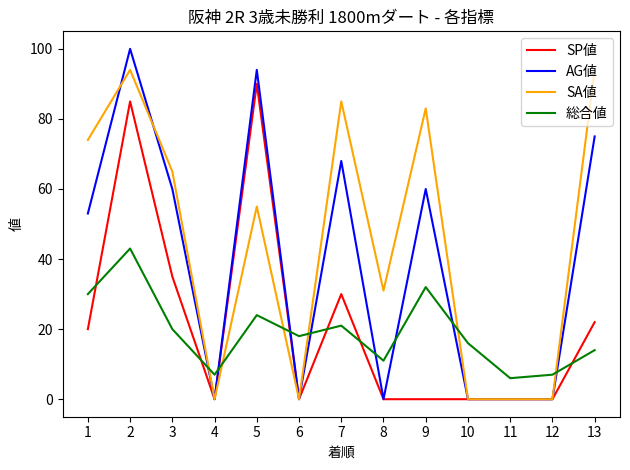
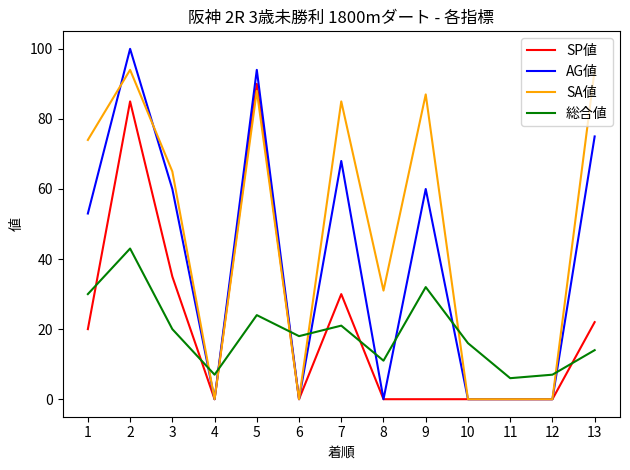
  {
    "SP値": {
      "1": 20,
      "2": 85,
      "3": 35,
      "5": 90,
      "7": 30,
      "9": 0,
      "13": 22
    },
    "AG値": {
      "1": 53,
      "2": 100,
      "3": 60,
      "5": 94,
      "7": 68,
      "9": 60,
      "13": 75
    },
    "SA値": {
      "1": 74,
      "2": 94,
      "3": 65,
-     "5": 55,
+     "5": 88,
      "7": 85,
      "8": 31,
-     "9": 83
+     "9": 87
    },
    "総合値": {
      "1": 30,
      "2": 43,
      "3": 20,
      "4": 7,
      "5": 24,
      "6": 18,
      "7": 21,
      "8": 11,
      "9": 32,
      "10": 16,
      "11": 6,
      "12": 7,
      "13": 14
    }
  }
